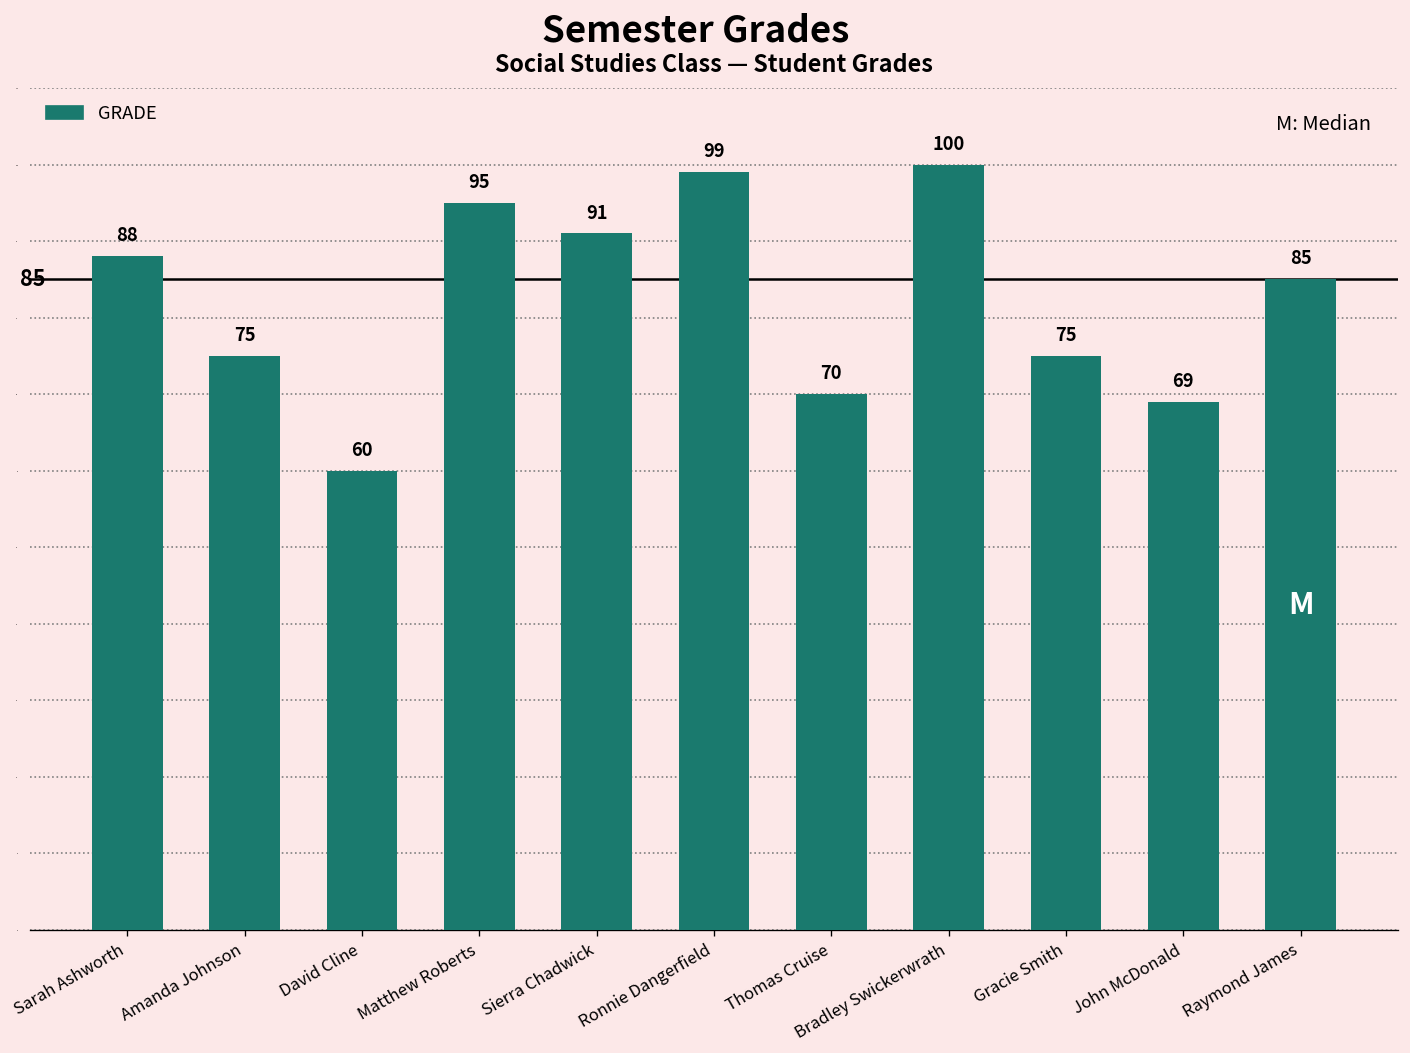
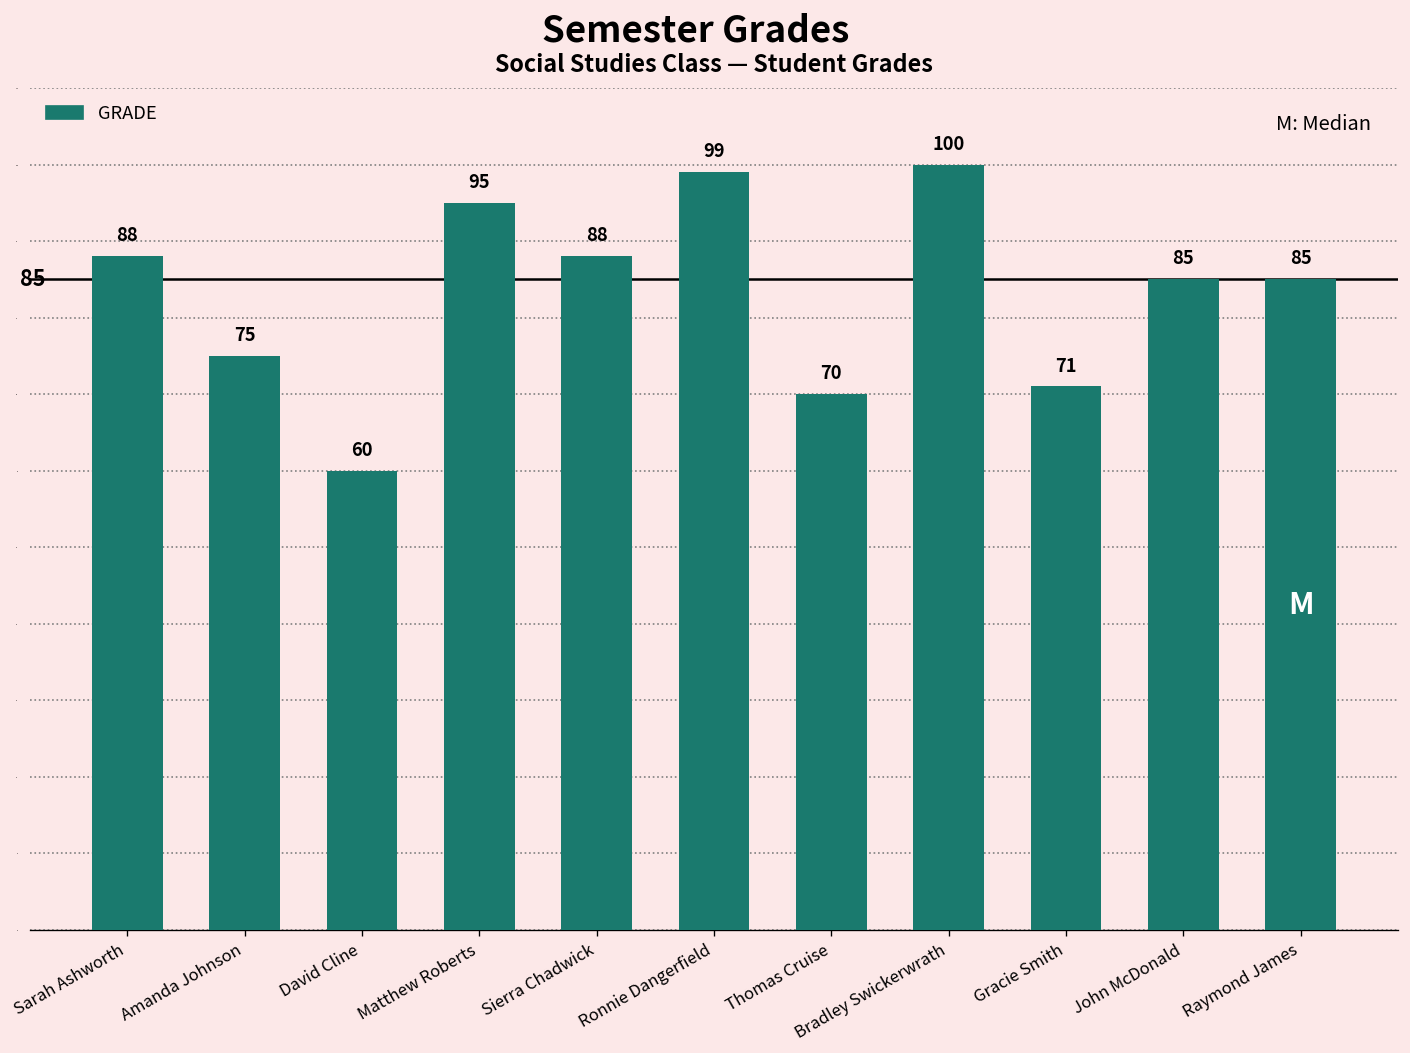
  {
    "Sarah Ashworth": 88,
    "Amanda Johnson": 75,
    "David Cline": 60,
    "Matthew Roberts": 95,
-   "Sierra Chadwick": 91,
+   "Sierra Chadwick": 88,
    "Ronnie Dangerfield": 99,
    "Thomas Cruise": 70,
    "Bradley Swickerwrath": 100,
-   "Gracie Smith": 75,
-   "John McDonald": 69,
+   "Gracie Smith": 71,
+   "John McDonald": 85,
    "Raymond James": 85
  }
